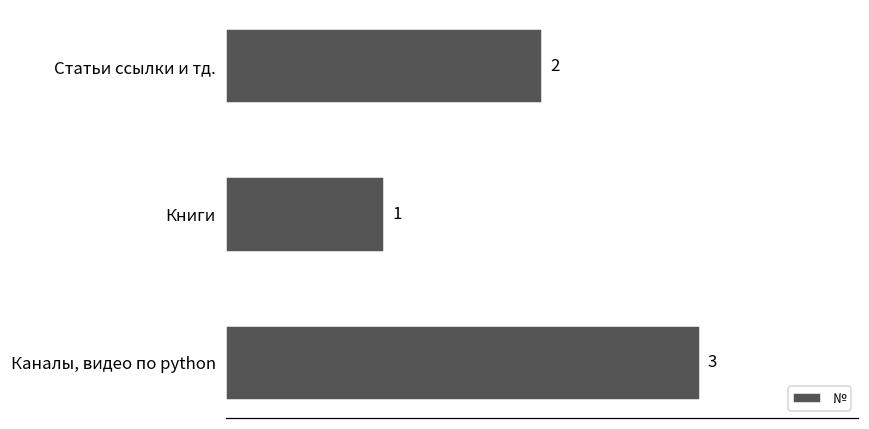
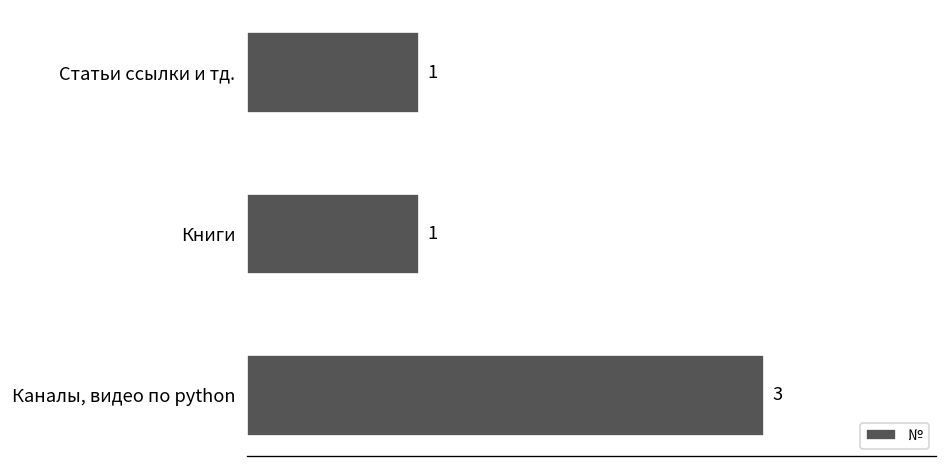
  {
-   "Статьи ссылки и тд.": 2,
+   "Статьи ссылки и тд.": 1,
    "Книги": 1,
    "Каналы, видео по python": 3
  }
